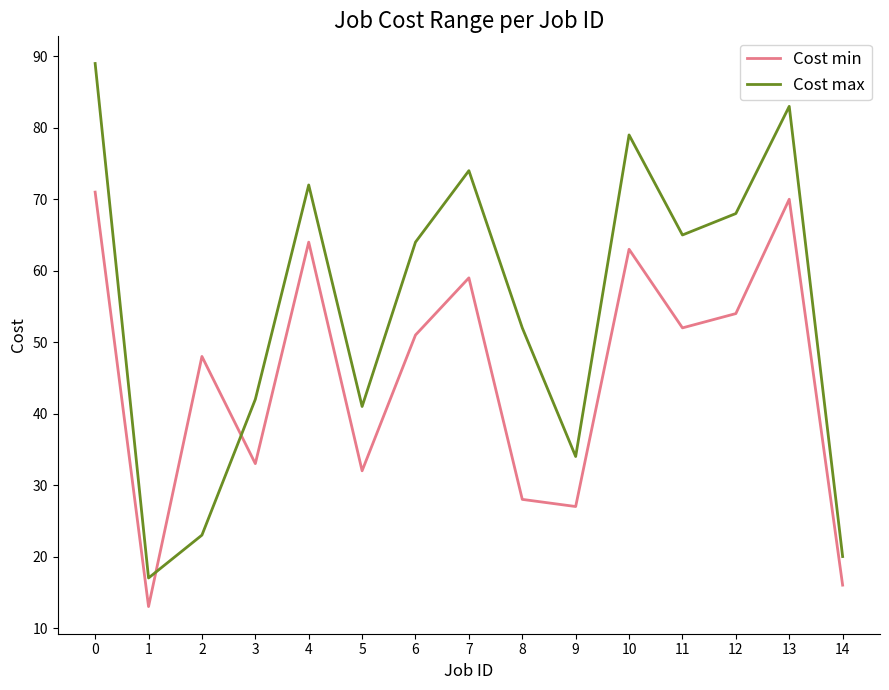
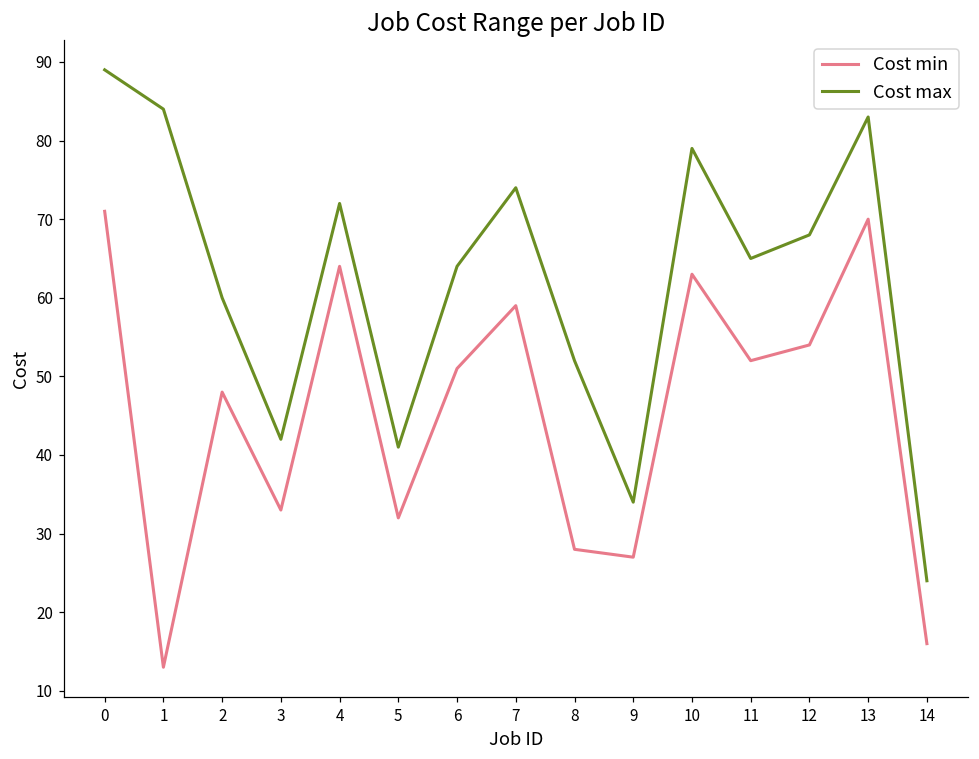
  {
    "Cost min": {
      "0": 71,
      "1": 13,
      "2": 48,
      "3": 33,
      "4": 64,
      "5": 32,
      "6": 51,
      "7": 59,
      "8": 28,
      "9": 27,
      "10": 63,
      "11": 52,
      "12": 54,
      "13": 70,
      "14": 16
    },
    "Cost max": {
      "0": 89,
-     "1": 17,
-     "2": 23,
+     "1": 84,
+     "2": 60,
      "3": 42,
      "4": 72,
      "5": 41,
      "6": 64,
      "7": 74,
      "8": 52,
      "9": 34,
      "10": 79,
      "11": 65,
      "12": 68,
      "13": 83,
-     "14": 20
+     "14": 24
    }
  }
